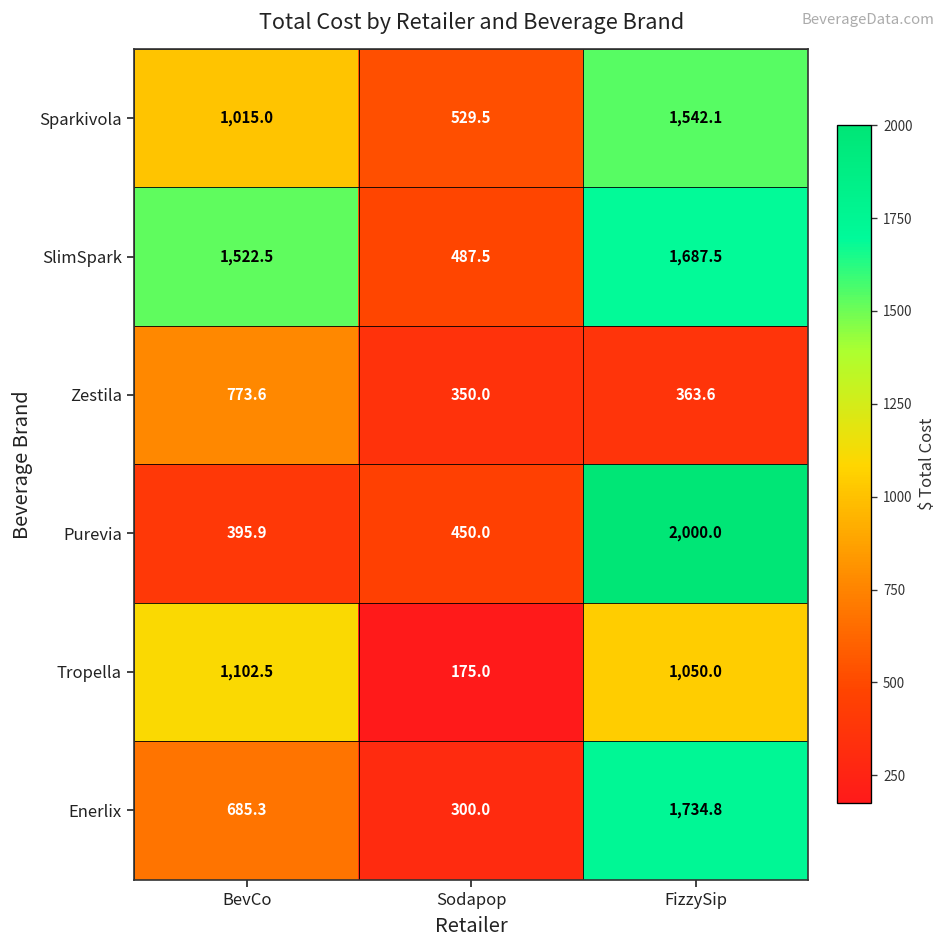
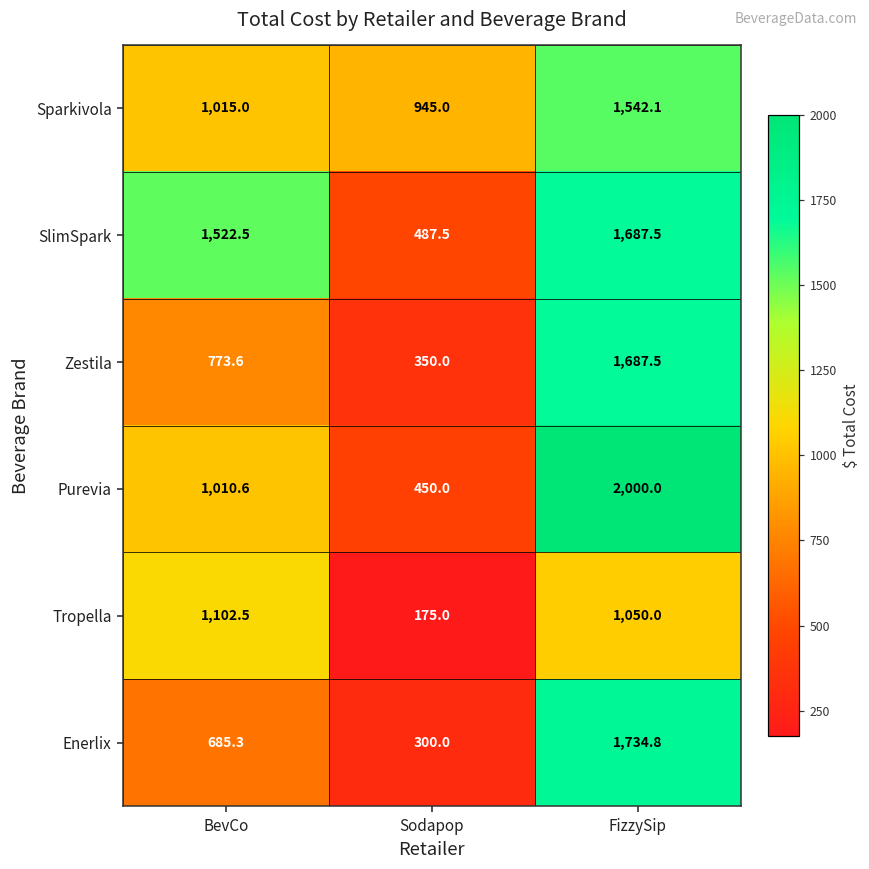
  {
    "Sparkivola": {
      "BevCo": "1,015.0",
-     "Sodapop": "529.5",
+     "Sodapop": "945.0",
      "FizzySip": "1,542.1"
    },
    "SlimSpark": {
      "BevCo": "1,522.5",
      "Sodapop": "487.5",
      "FizzySip": "1,687.5"
    },
    "Zestila": {
      "BevCo": "773.6",
      "Sodapop": "350.0",
-     "FizzySip": "363.6"
+     "FizzySip": "1,687.5"
    },
    "Purevia": {
-     "BevCo": "395.9",
+     "BevCo": "1,010.6",
      "Sodapop": "450.0",
      "FizzySip": "2,000.0"
    },
    "Tropella": {
      "BevCo": "1,102.5",
      "Sodapop": "175.0",
      "FizzySip": "1,050.0"
    },
    "Enerlix": {
      "BevCo": "685.3",
      "Sodapop": "300.0",
      "FizzySip": "1,734.8"
    }
  }
